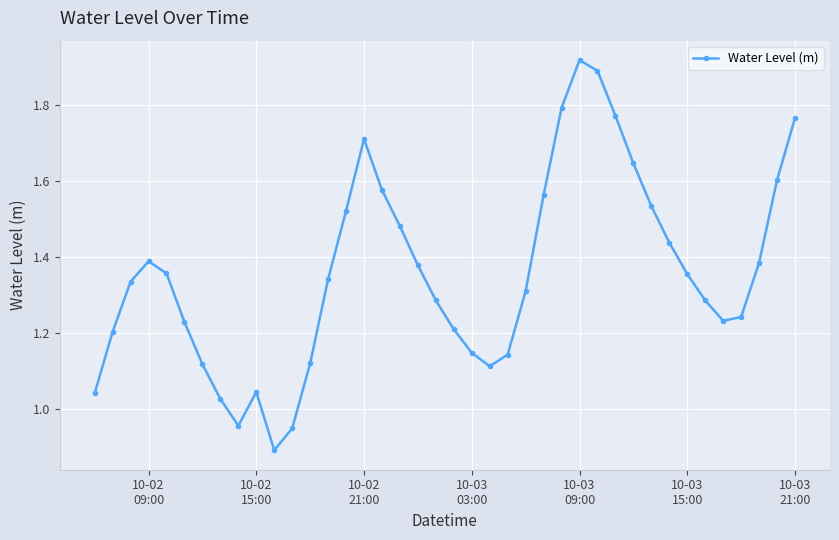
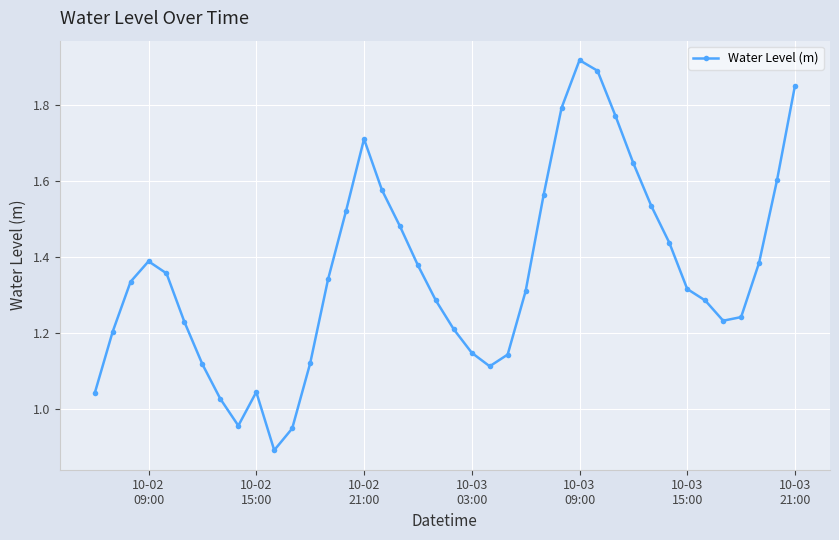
  {
    "10-02 09:00": 1.39,
    "10-02 15:00": 1.05,
    "10-02 21:00": 1.71,
    "10-03 03:00": 1.15,
    "10-03 09:00": 1.92,
-   "10-03 15:00": 1.36,
-   "10-03 21:00": 1.77
+   "10-03 15:00": 1.32,
+   "10-03 21:00": 1.85
  }
